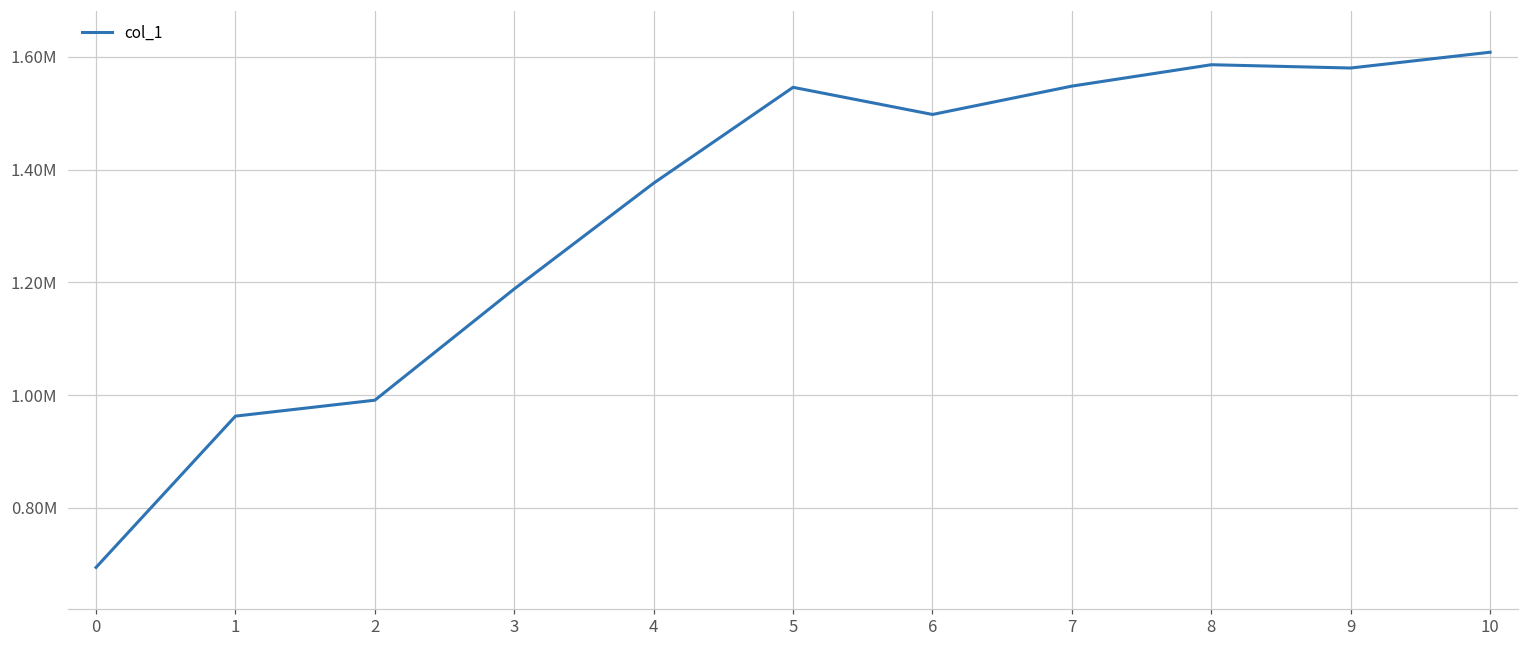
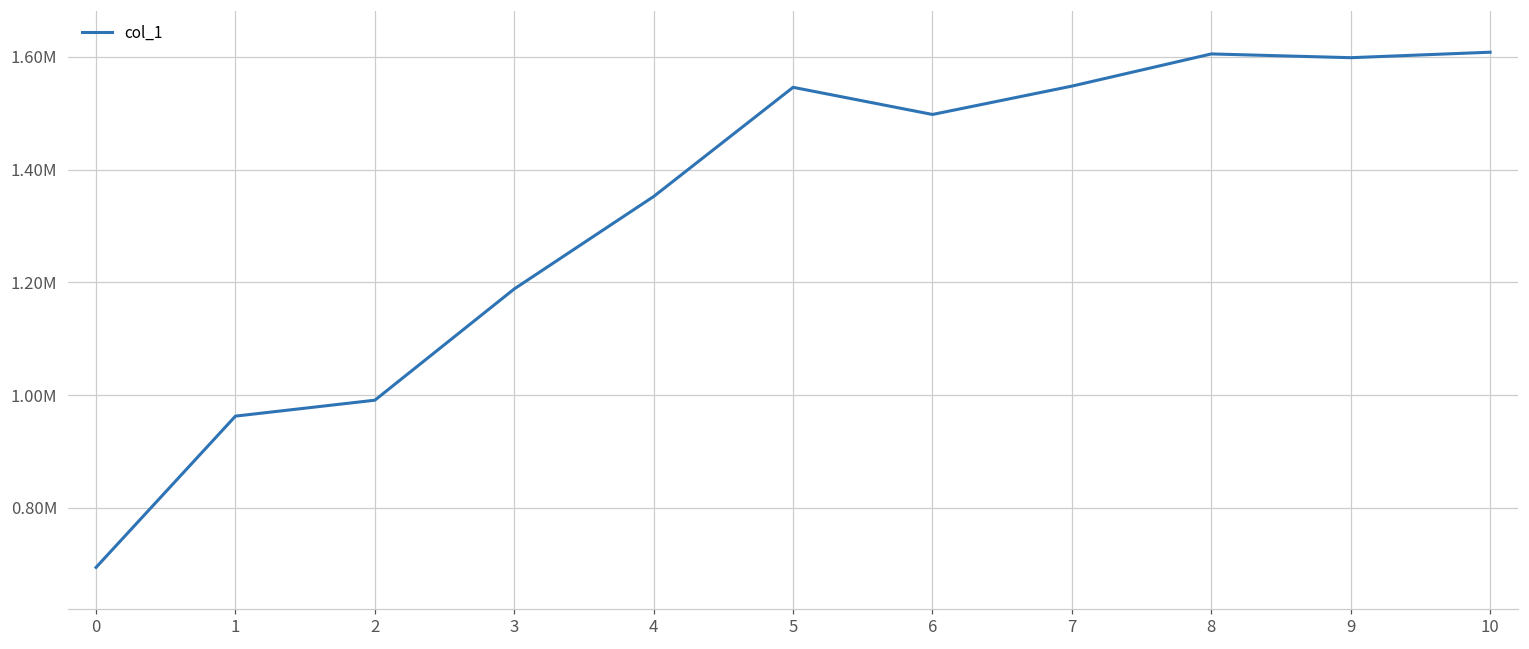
  {
    "0": 690000,
    "1": 960000,
    "2": 990000,
    "3": 1190000,
-   "4": 1380000,
+   "4": 1350000,
    "5": 1550000,
    "6": 1500000,
    "7": 1550000,
-   "8": 1590000,
-   "9": 1580000,
+   "8": 1610000,
+   "9": 1600000,
    "10": 1610000
  }
